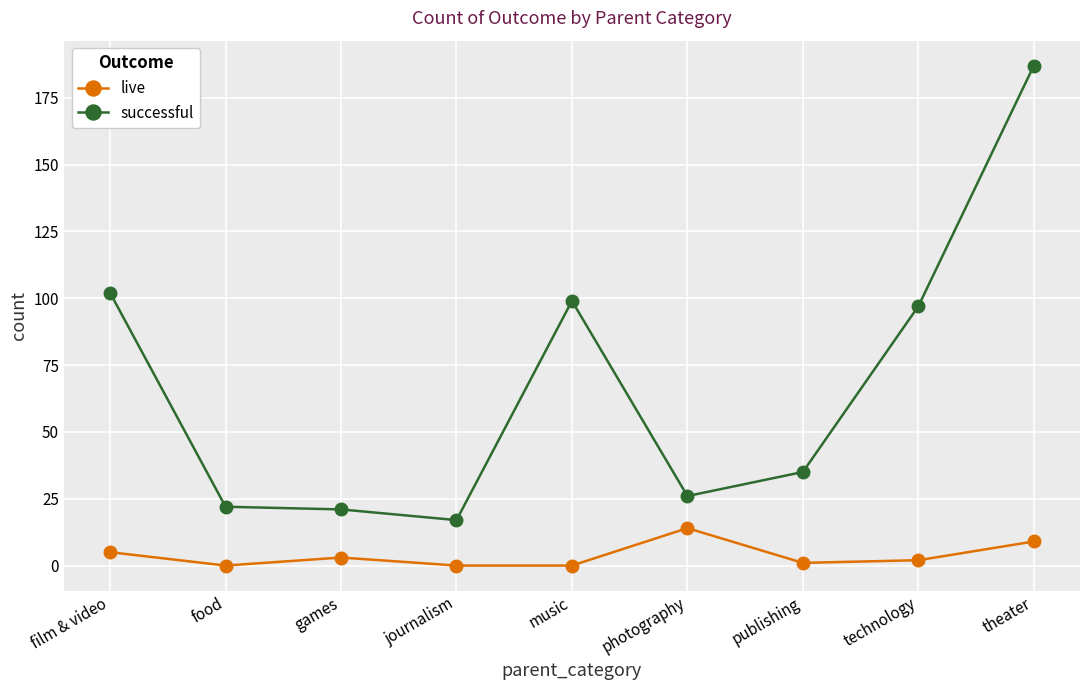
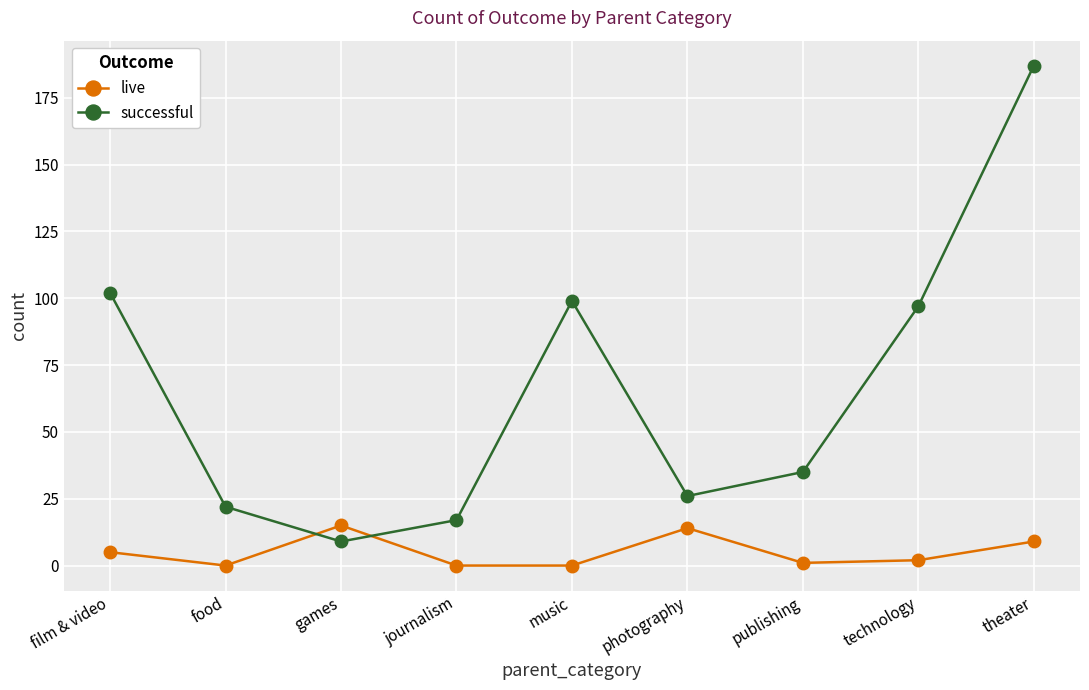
  {
    "live": {
      "film & video": 5,
      "food": 0,
-     "games": 3,
+     "games": 15,
      "journalism": 0,
      "music": 0,
      "photography": 14,
      "publishing": 1,
      "technology": 2,
      "theater": 9
    },
    "successful": {
      "film & video": 102,
      "food": 22,
-     "games": 21,
+     "games": 9,
      "journalism": 17,
      "music": 99,
      "photography": 26,
      "publishing": 35,
      "technology": 97,
      "theater": 187
    }
  }
